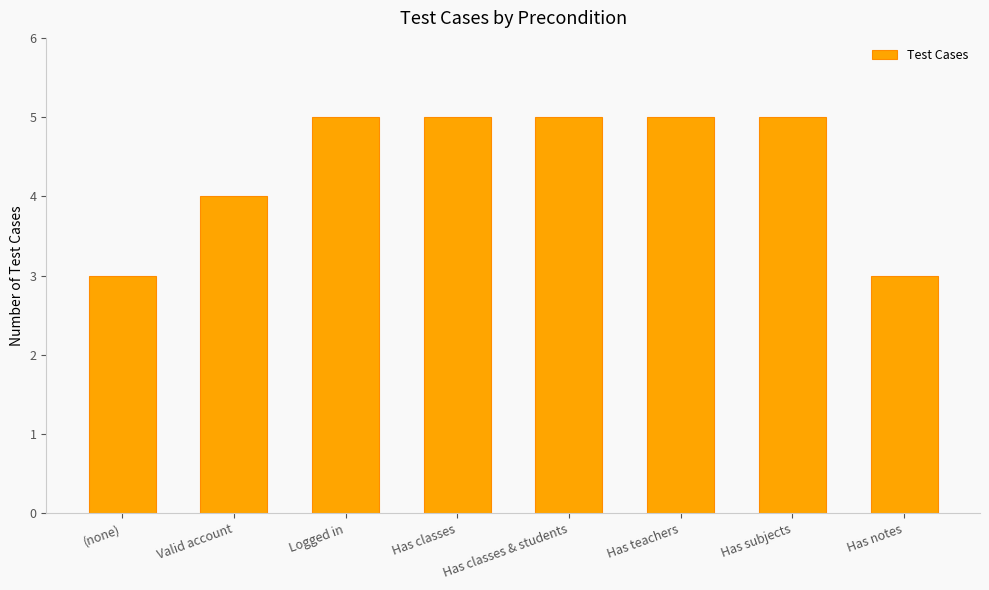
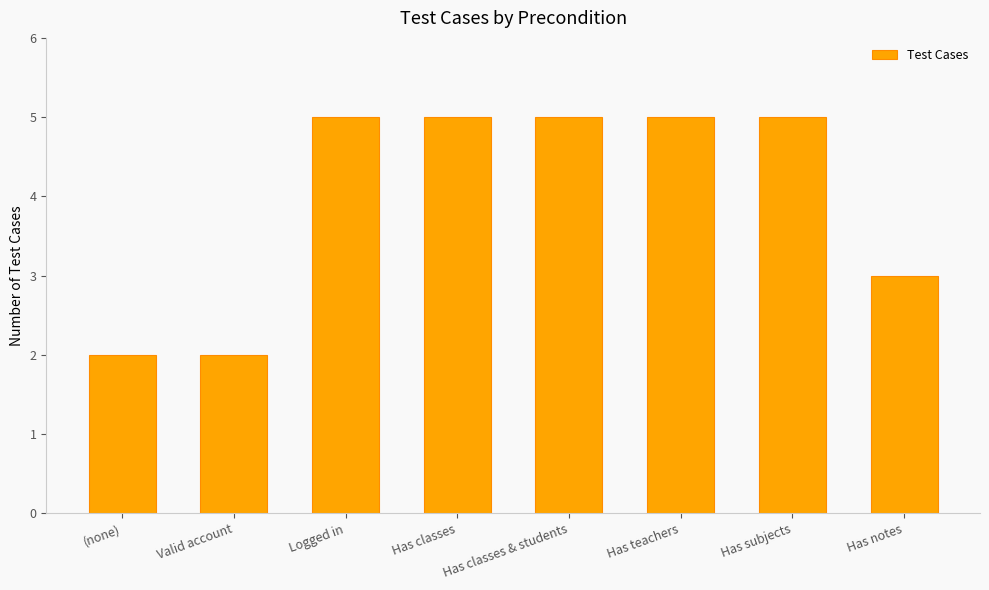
  {
-   "(none)": 3,
-   "Valid account": 4,
+   "(none)": 2,
+   "Valid account": 2,
    "Logged in": 5,
    "Has classes": 5,
    "Has classes & students": 5,
    "Has teachers": 5,
    "Has subjects": 5,
    "Has notes": 3
  }
